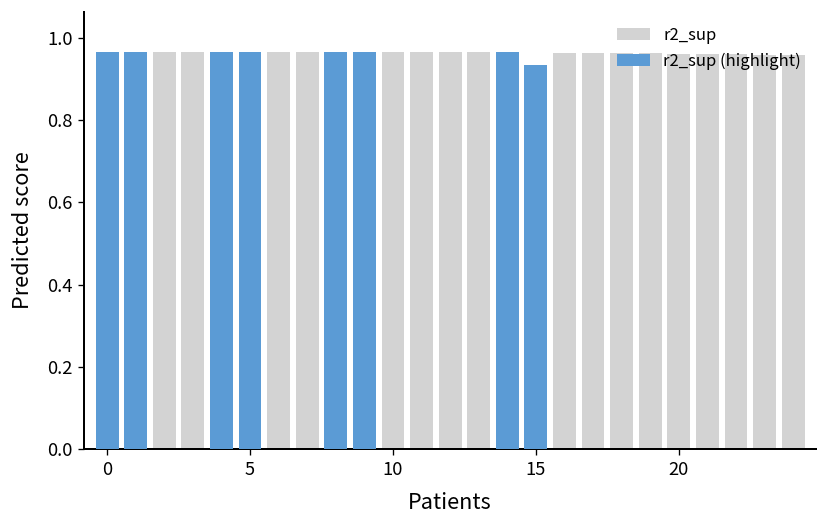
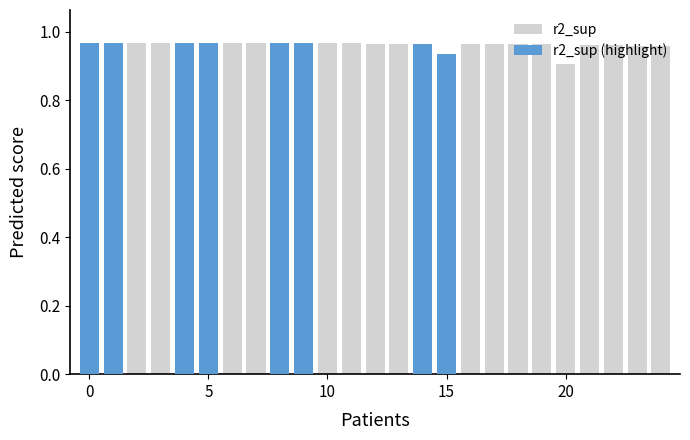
  {
    "r2_sup": {
      "0": 0.97,
      "5": 0.97,
      "10": 0.97,
      "15": 0.93,
-     "20": 0.96
+     "20": 0.91
    },
    "r2_sup (highlight)": {
      "0": 0.97,
      "5": 0.97,
      "15": 0.93
    }
  }
